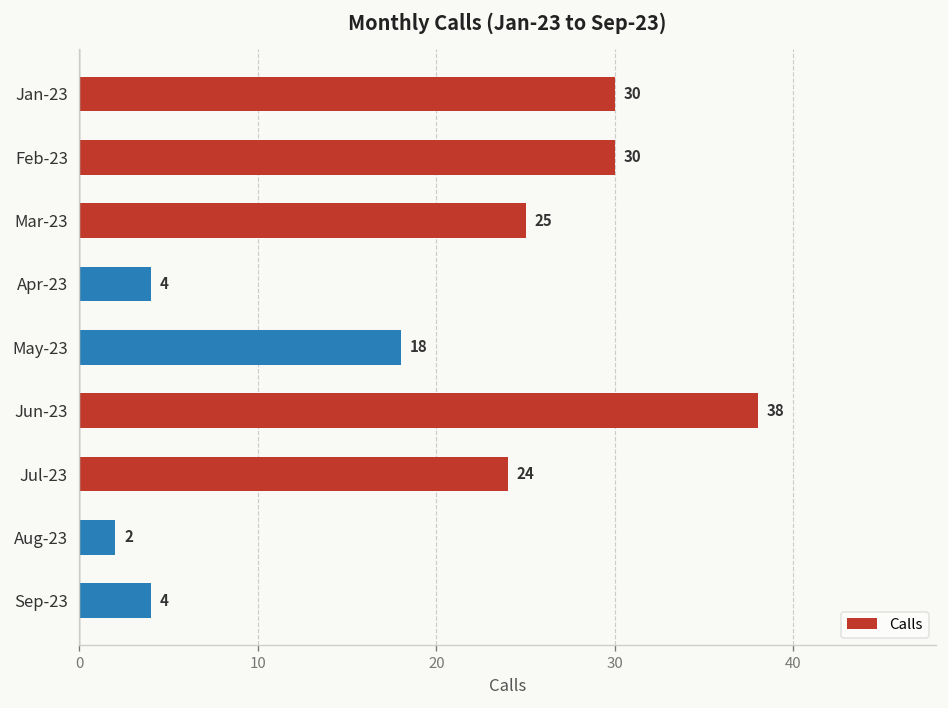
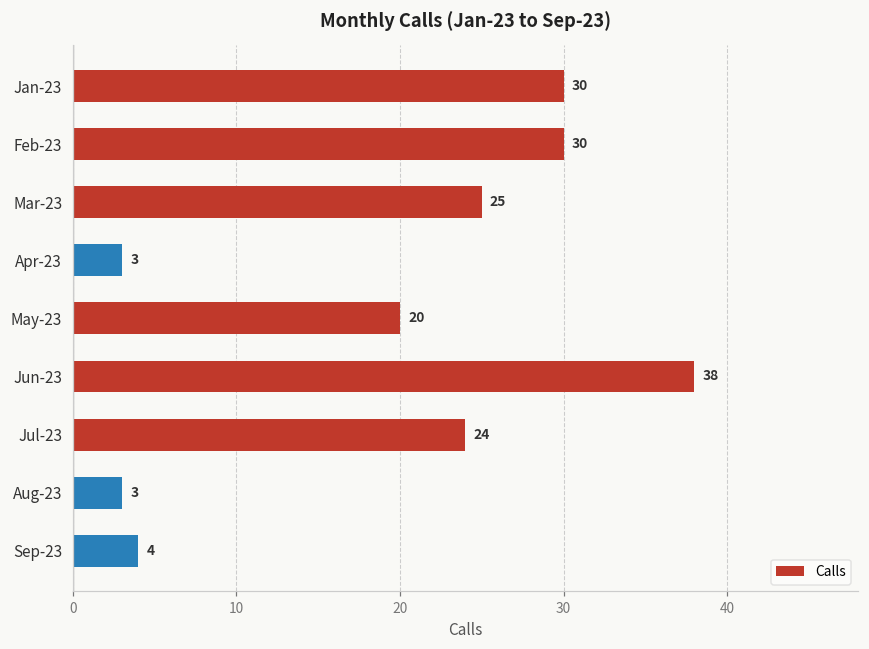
  {
    "Jan-23": 30,
    "Feb-23": 30,
    "Mar-23": 25,
-   "Apr-23": 4,
-   "May-23": 18,
+   "Apr-23": 3,
+   "May-23": 20,
    "Jun-23": 38,
    "Jul-23": 24,
-   "Aug-23": 2,
+   "Aug-23": 3,
    "Sep-23": 4
  }
